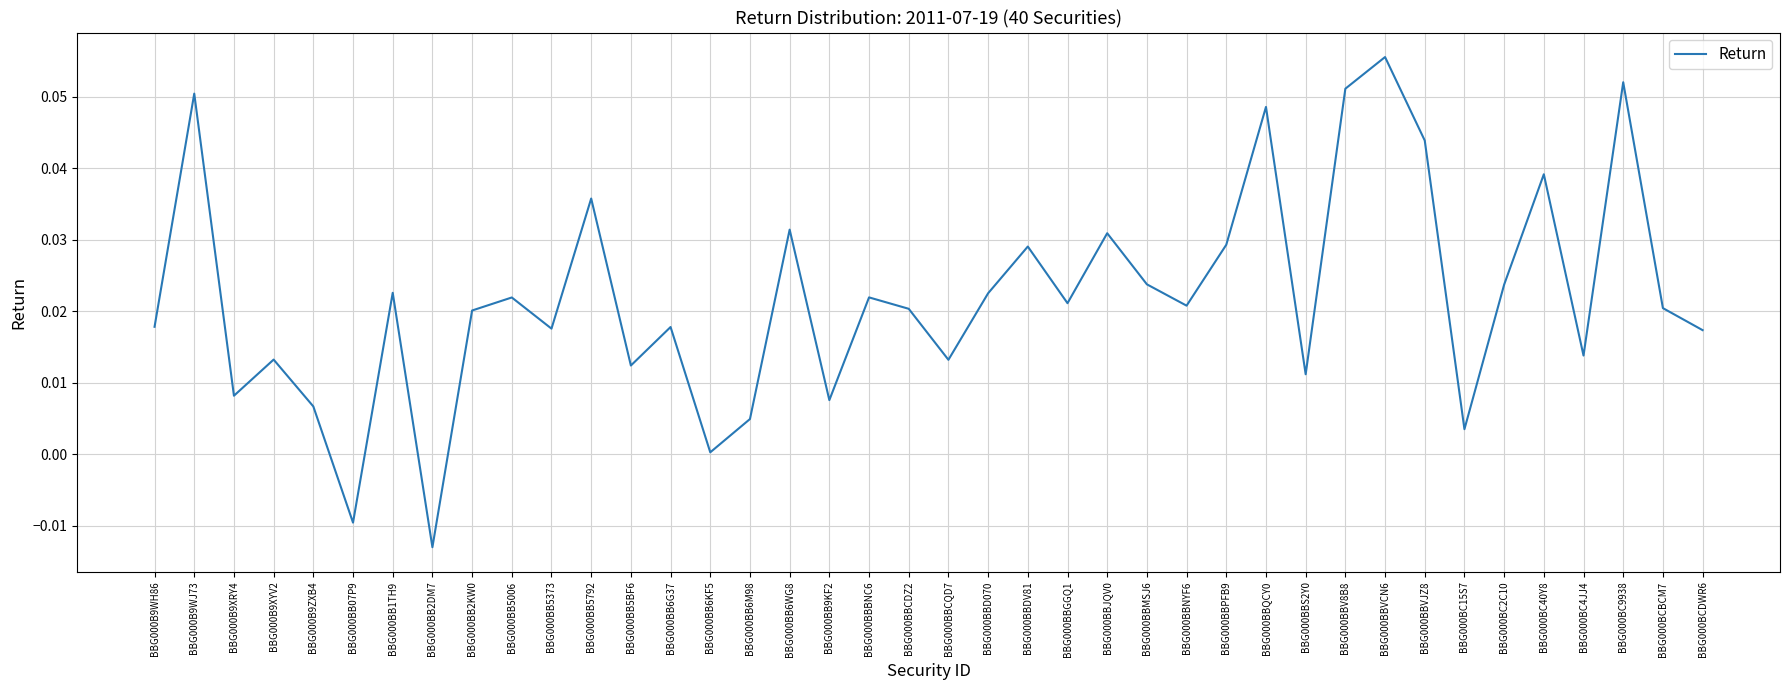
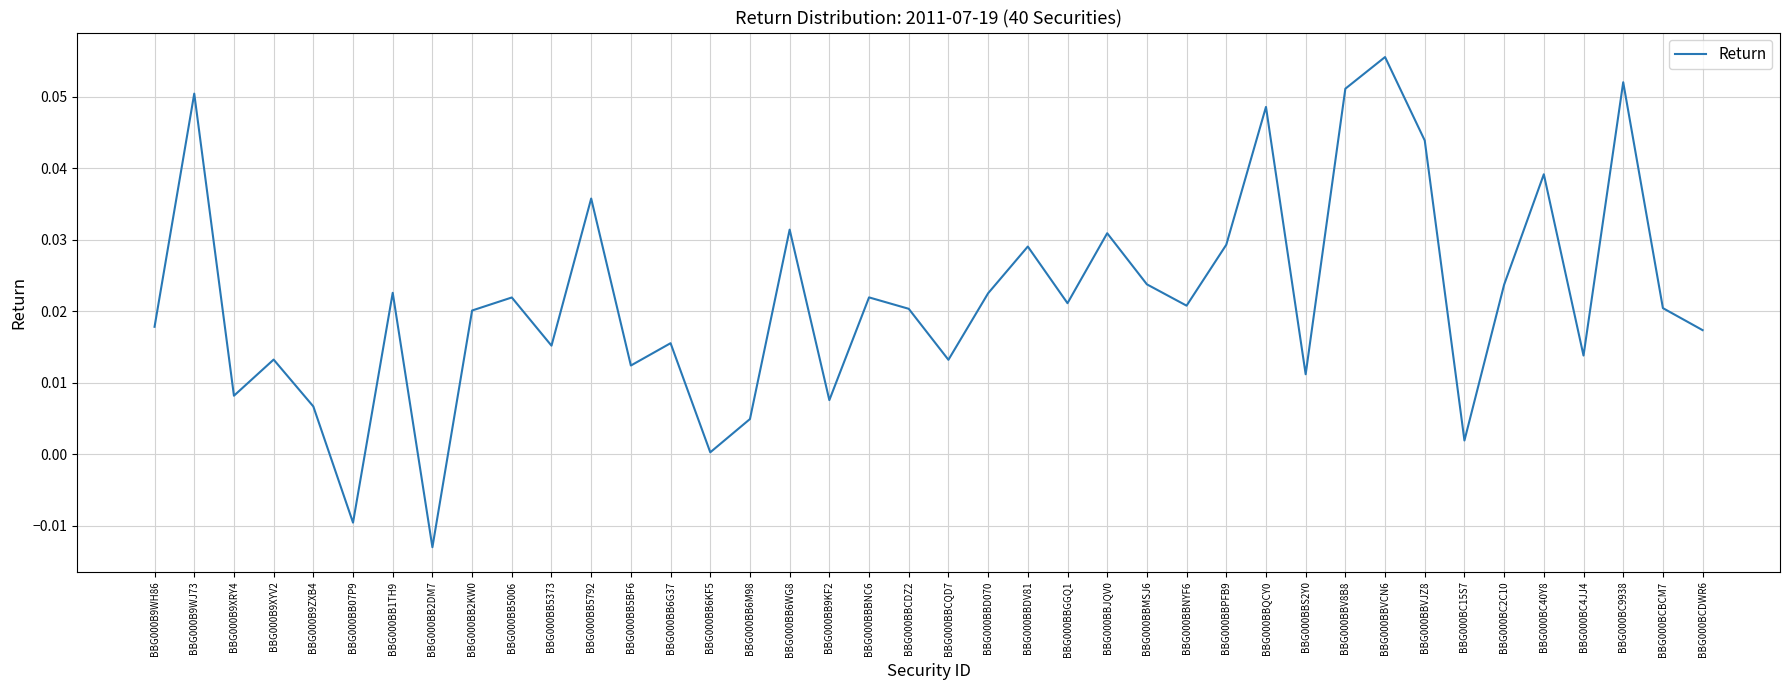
  {
    "BBG000B9WH86": 0.018,
    "BBG000B9WJ73": 0.050,
    "BBG000B9XRY4": 0.008,
    "BBG000B9XYV2": 0.013,
    "BBG000B9ZXB4": 0.007,
    "BBG000BB07P9": -0.010,
    "BBG000BB1TH9": 0.023,
    "BBG000BB2DM7": -0.013,
    "BBG000BB2KW0": 0.020,
    "BBG000BB5006": 0.022,
-   "BBG000BB5373": 0.018,
+   "BBG000BB5373": 0.015,
    "BBG000BB5792": 0.036,
    "BBG000BB5BF6": 0.012,
-   "BBG000BB6G37": 0.018,
+   "BBG000BB6G37": 0.016,
    "BBG000BB6KF5": 0.000,
    "BBG000BB6M98": 0.005,
    "BBG000BB6WG8": 0.031,
    "BBG000BB9KF2": 0.008,
    "BBG000BBBNC6": 0.022,
    "BBG000BBCDZ2": 0.020,
    "BBG000BBCQD7": 0.013,
    "BBG000BBD070": 0.022,
    "BBG000BBDV81": 0.029,
    "BBG000BBGGQ1": 0.021,
    "BBG000BBJQV0": 0.031,
    "BBG000BBMSJ6": 0.024,
    "BBG000BBNYF6": 0.021,
    "BBG000BBPFB9": 0.029,
    "BBG000BBQCY0": 0.049,
    "BBG000BBS2Y0": 0.011,
    "BBG000BBV8B8": 0.051,
    "BBG000BBVCN6": 0.056,
    "BBG000BBVJZ8": 0.044,
-   "BBG000BC15S7": 0.003,
+   "BBG000BC15S7": 0.002,
    "BBG000BC2C10": 0.024,
    "BBG000BC40Y8": 0.039,
    "BBG000BC4JJ4": 0.014,
    "BBG000BC9938": 0.052,
    "BBG000BCBCM7": 0.020,
    "BBG000BCDWR6": 0.017
  }
